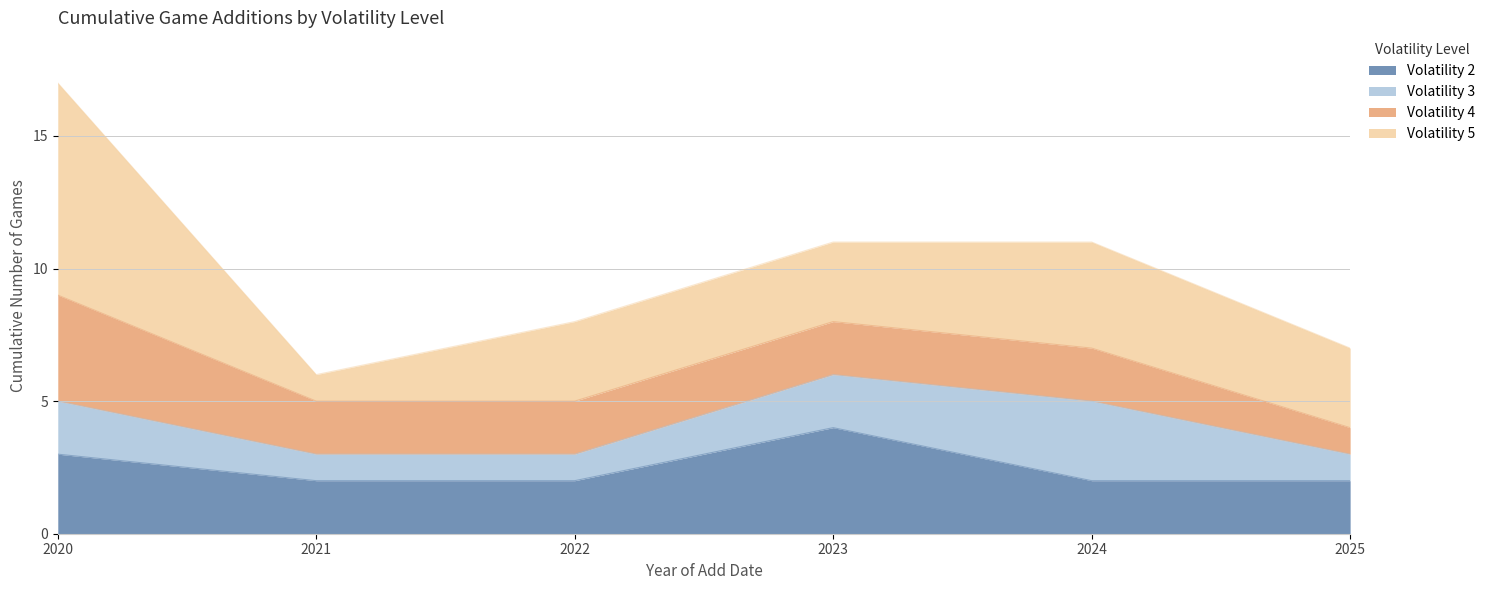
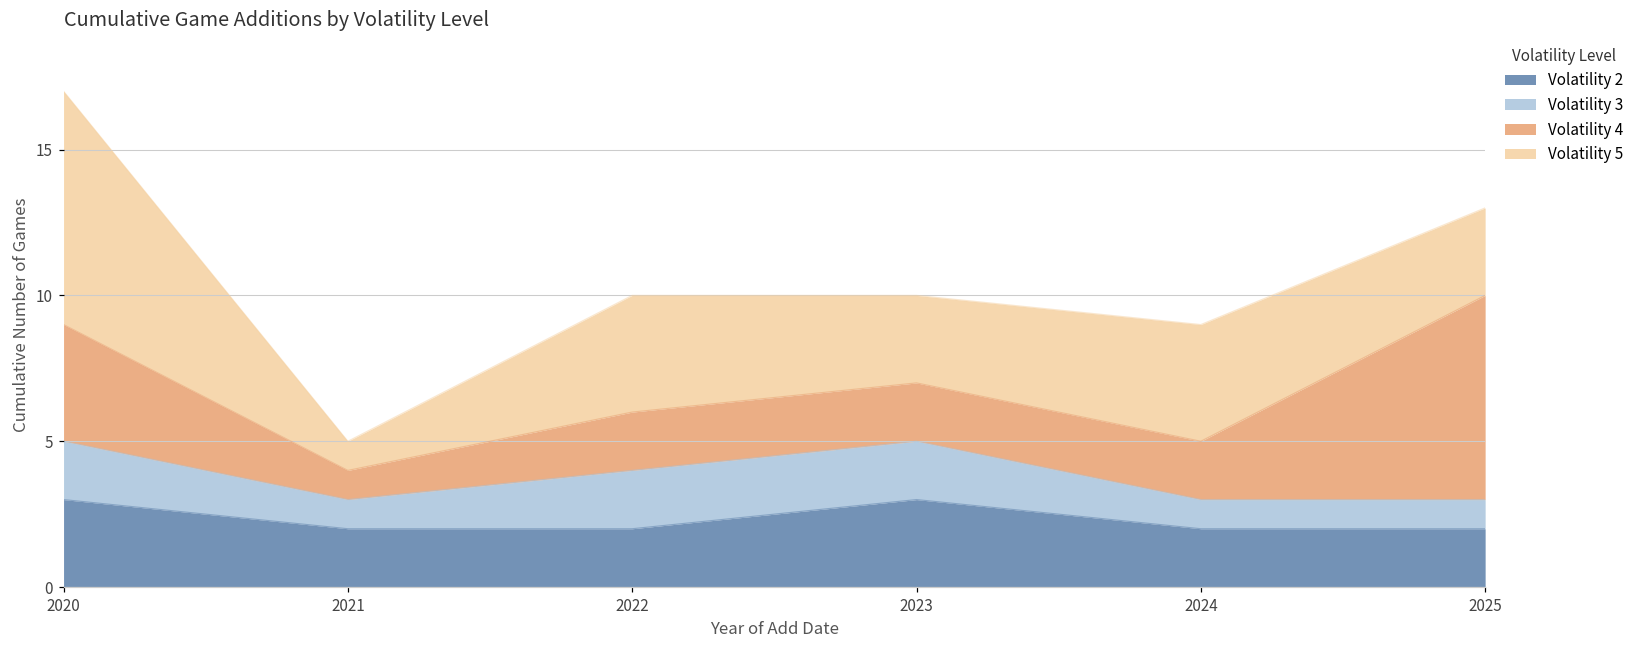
  {
    "Volatility 2": {
      "2020": 3,
      "2021": 2,
      "2022": 2,
-     "2023": 4,
+     "2023": 3,
      "2024": 2,
      "2025": 2
    },
    "Volatility 3": {
      "2020": 2,
      "2021": 1,
-     "2022": 1,
+     "2022": 2,
      "2023": 2,
-     "2024": 3,
+     "2024": 1,
      "2025": 1
    },
    "Volatility 4": {
      "2020": 4,
-     "2021": 2,
+     "2021": 1,
      "2022": 2,
      "2023": 2,
      "2024": 2,
-     "2025": 1
+     "2025": 7
    },
    "Volatility 5": {
      "2020": 8,
      "2021": 1,
-     "2022": 3,
+     "2022": 4,
      "2023": 3,
      "2024": 4,
      "2025": 3
    }
  }
